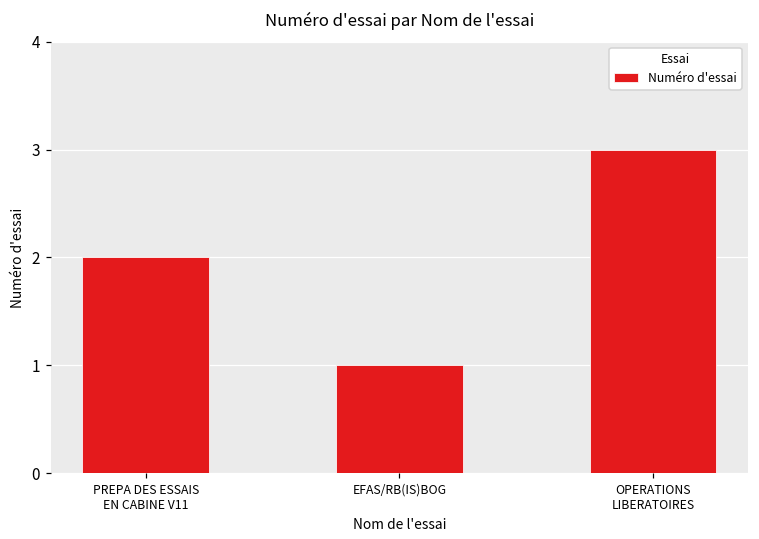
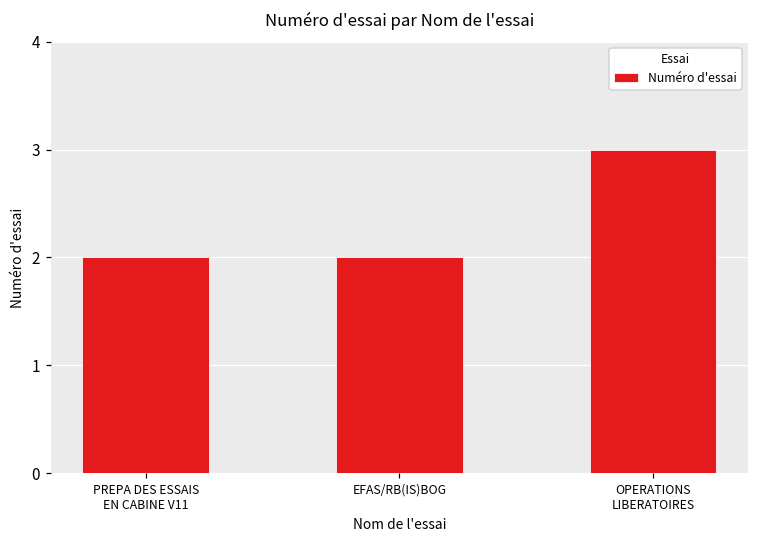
  {
    "PREPA DES ESSAIS EN CABINE V11": 2,
-   "EFAS/RB(IS)BOG": 1,
+   "EFAS/RB(IS)BOG": 2,
    "OPERATIONS LIBERATOIRES": 3
  }
